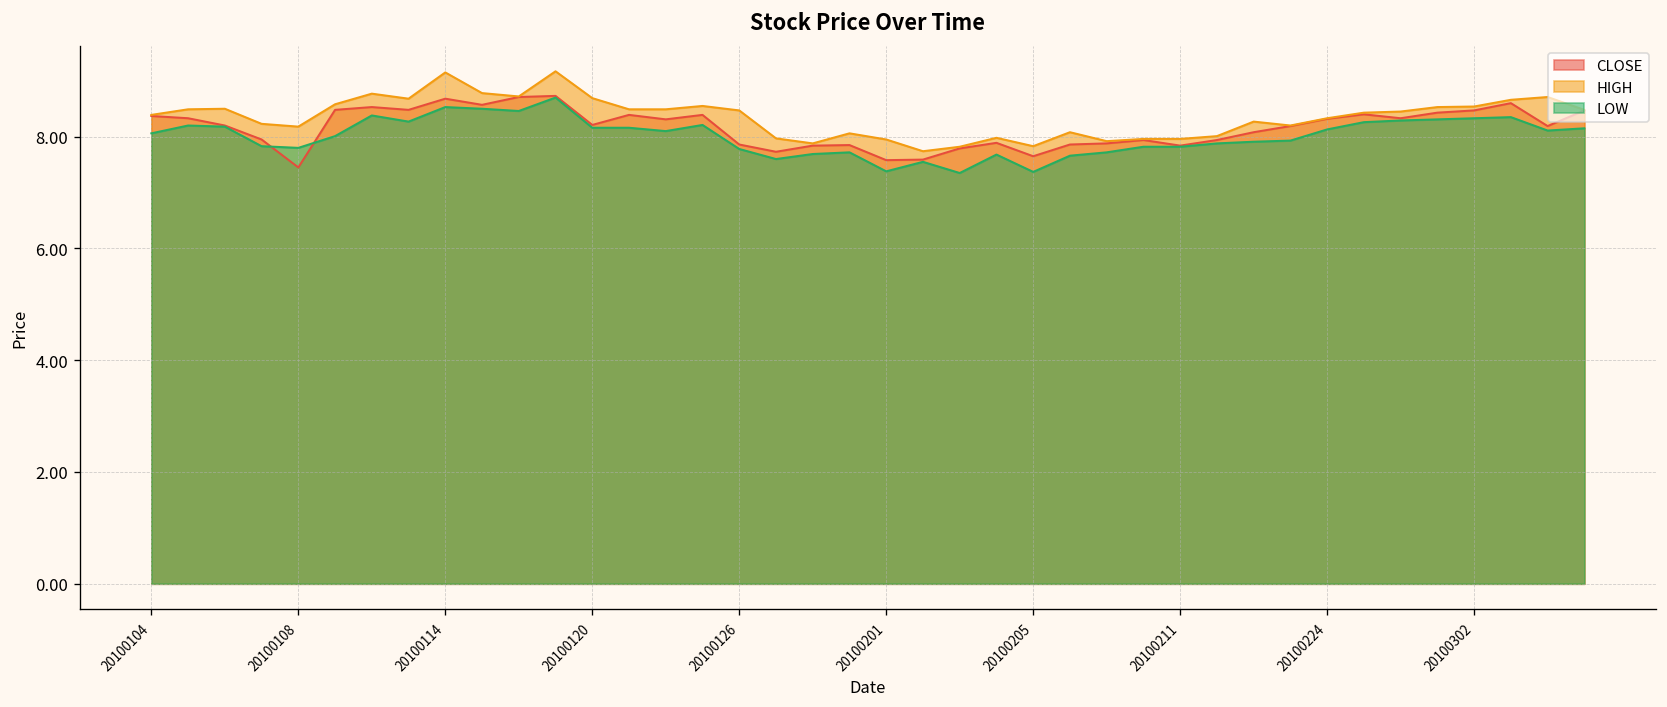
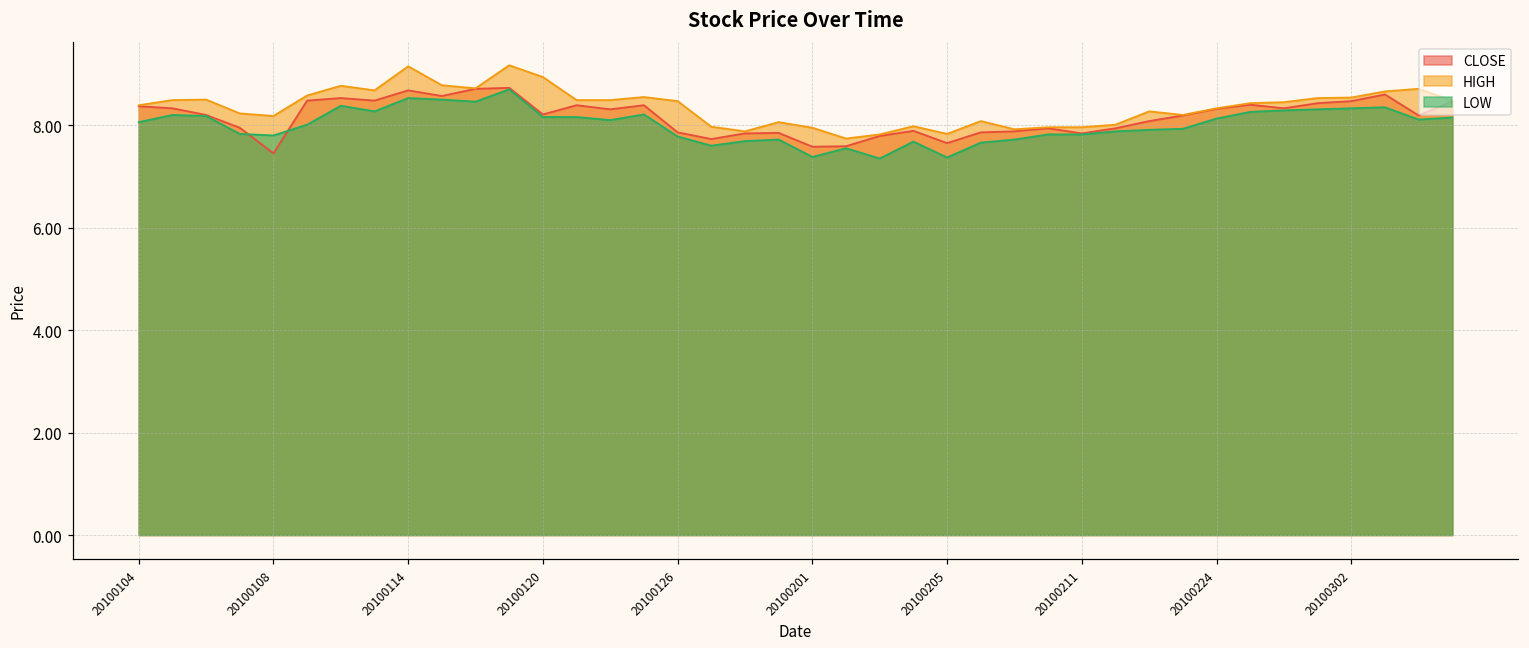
  {
    "CLOSE": {
      "20100108": 7.5,
      "20100114": 8.7,
      "20100126": 7.9,
      "20100201": 7.6,
      "20100205": 7.7,
      "20100302": 8.5
    },
    "HIGH": {
      "20100108": 8.2,
      "20100114": 9.2,
-     "20100120": 8.7,
+     "20100120": 8.9,
      "20100126": 8.5,
      "20100201": 8.0,
      "20100205": 7.8,
      "20100211": 8.0,
      "20100302": 8.5
    },
    "LOW": {
      "20100104": 8.1,
      "20100108": 7.8,
      "20100114": 8.5,
      "20100126": 7.8,
      "20100201": 7.4,
      "20100205": 7.4,
      "20100224": 8.1,
      "20100302": 8.3
    }
  }
